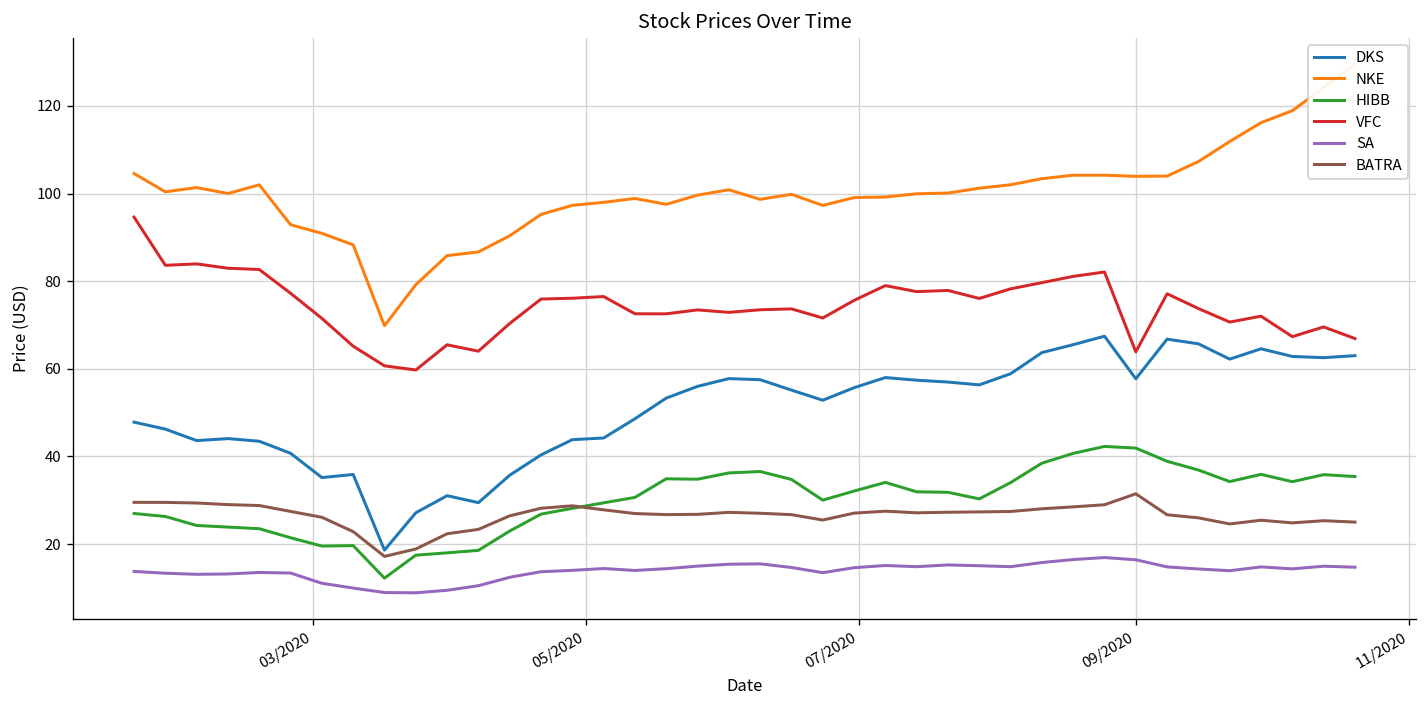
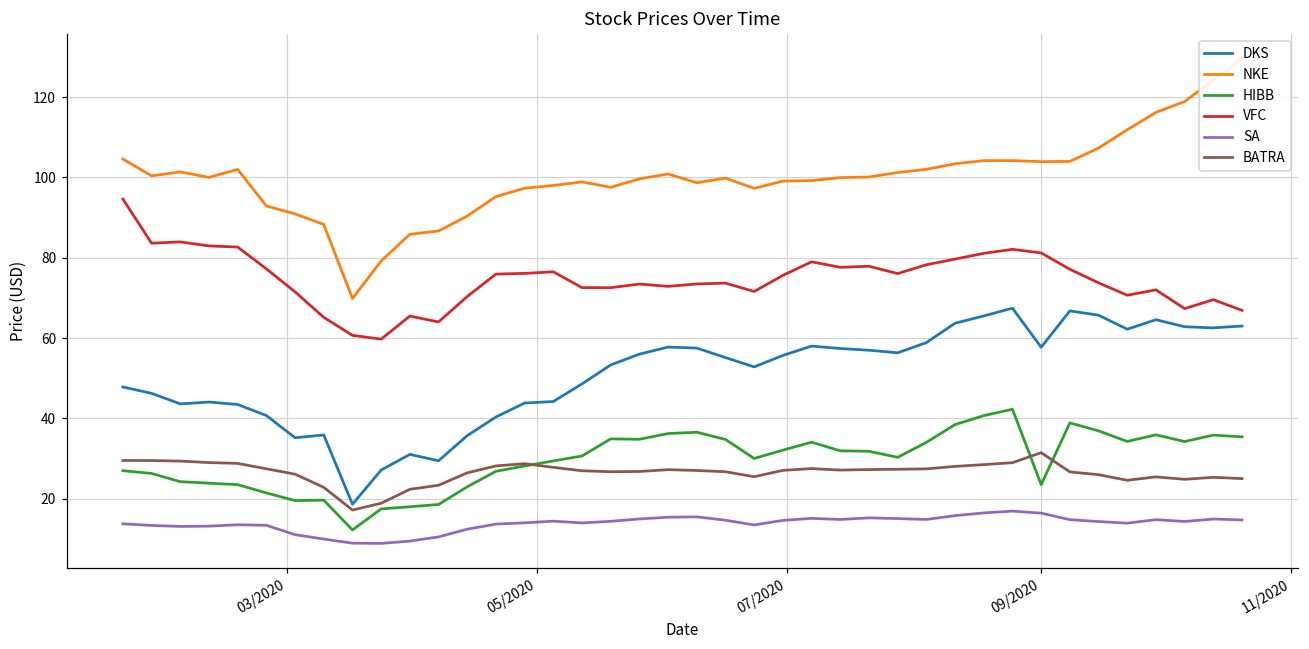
  {
    "DKS": {
      "09/2020": 58
    },
    "NKE": {
      "09/2020": 104
    },
    "HIBB": {
-     "09/2020": 42
+     "09/2020": 24
    },
    "VFC": {
-     "09/2020": 64
+     "09/2020": 81
    },
    "SA": {
      "09/2020": 16
    },
    "BATRA": {
      "09/2020": 31
    }
  }
